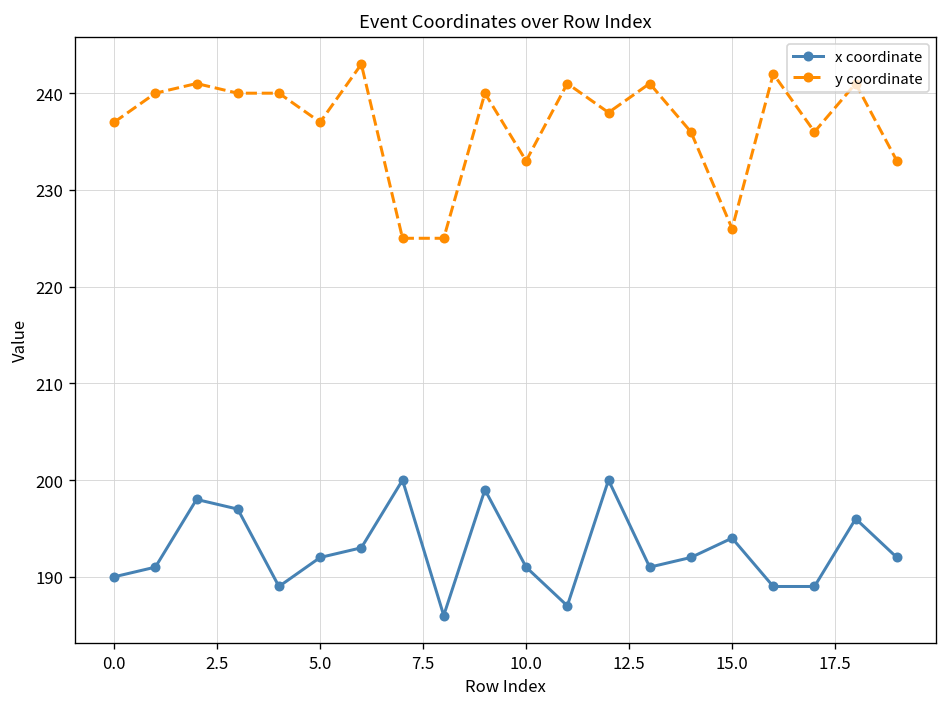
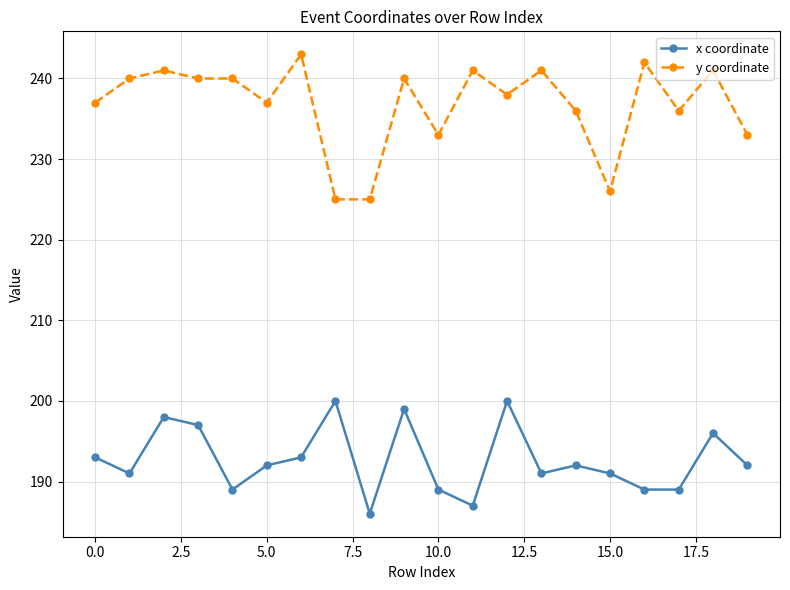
  {
    "x coordinate": {
-     "0.0": 190,
+     "0.0": 193,
      "5.0": 192,
-     "10.0": 191,
-     "15.0": 194
+     "10.0": 189,
+     "15.0": 191
    },
    "y coordinate": {
      "0.0": 237,
      "5.0": 237,
      "10.0": 233,
      "15.0": 226
    }
  }
